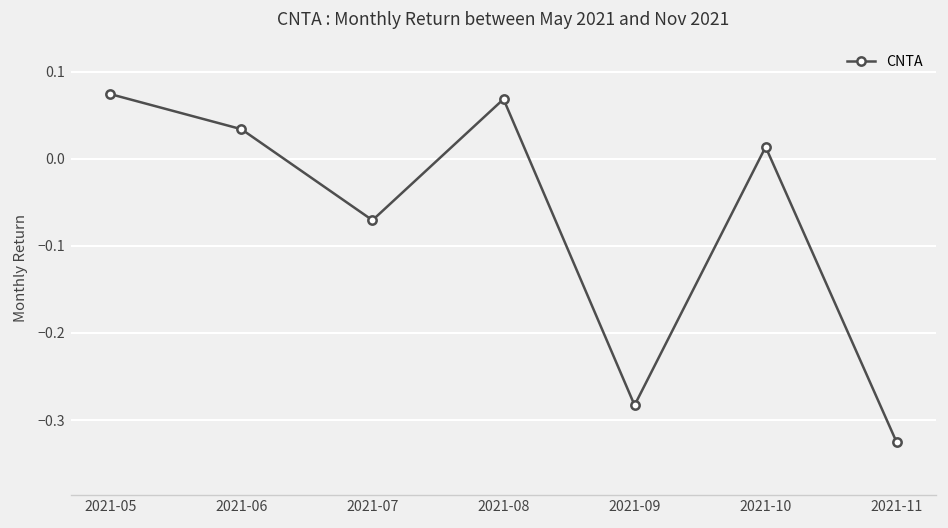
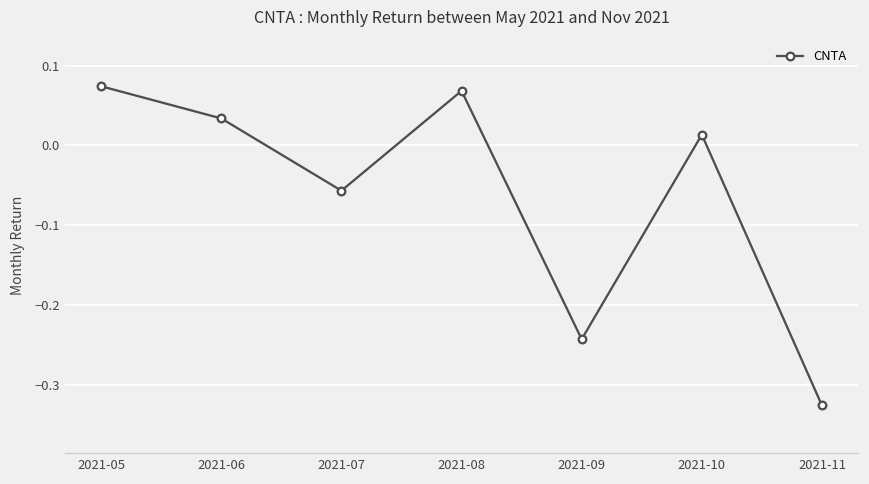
  {
    "2021-05": 0.07,
    "2021-06": 0.03,
-   "2021-07": -0.07,
+   "2021-07": -0.06,
    "2021-08": 0.07,
-   "2021-09": -0.28,
+   "2021-09": -0.24,
    "2021-10": 0.01,
    "2021-11": -0.33
  }
